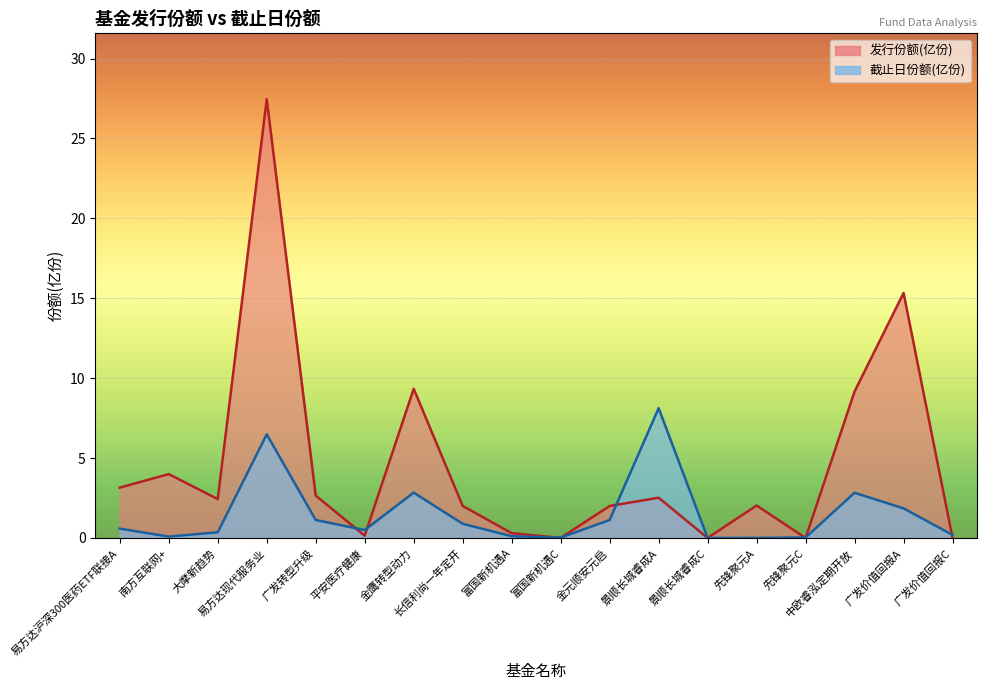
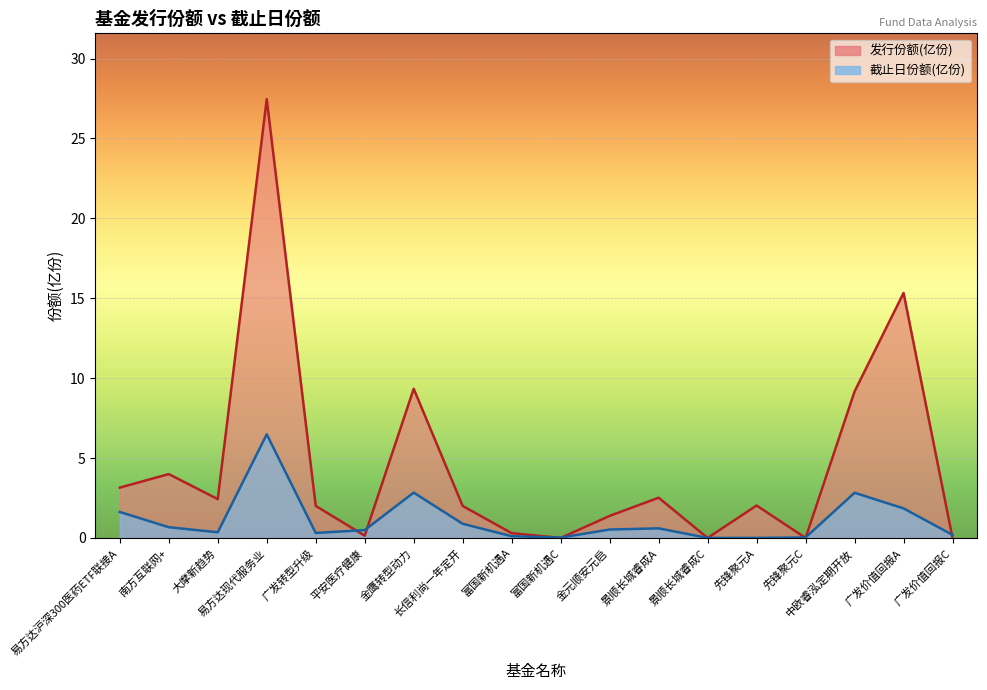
  {
    "发行份额(亿份)": {
      "易方达沪深300医药ETF联接A": 3.1,
      "南方互联网+": 4.0,
      "大摩新趋势": 2.4,
      "易方达现代服务业": 27.5,
-     "广发转型升级": 2.7,
+     "广发转型升级": 2.0,
      "平安医疗健康": 0.1,
      "金鹰转型动力": 9.3,
      "长信利尚一年定开": 2.0,
      "富国新机遇A": 0.3,
-     "金元顺安元启": 2.0,
+     "金元顺安元启": 1.4,
      "景顺长城睿成A": 2.5,
      "先锋聚元A": 2.0,
      "中欧睿泓定期开放": 9.2,
      "广发价值回报A": 15.3,
      "广发价值回报C": 0.0
    },
    "截止日份额(亿份)": {
-     "易方达沪深300医药ETF联接A": 0.6,
-     "南方互联网+": 0.1,
+     "易方达沪深300医药ETF联接A": 1.6,
+     "南方互联网+": 0.7,
      "大摩新趋势": 0.4,
      "易方达现代服务业": 6.5,
-     "广发转型升级": 1.1,
+     "广发转型升级": 0.3,
      "平安医疗健康": 0.5,
      "金鹰转型动力": 2.8,
      "长信利尚一年定开": 0.9,
      "富国新机遇A": 0.1,
-     "金元顺安元启": 1.1,
-     "景顺长城睿成A": 8.1,
+     "金元顺安元启": 0.5,
+     "景顺长城睿成A": 0.6,
      "先锋聚元A": 0.0,
      "中欧睿泓定期开放": 2.8,
      "广发价值回报A": 1.9,
      "广发价值回报C": 0.2
    }
  }
